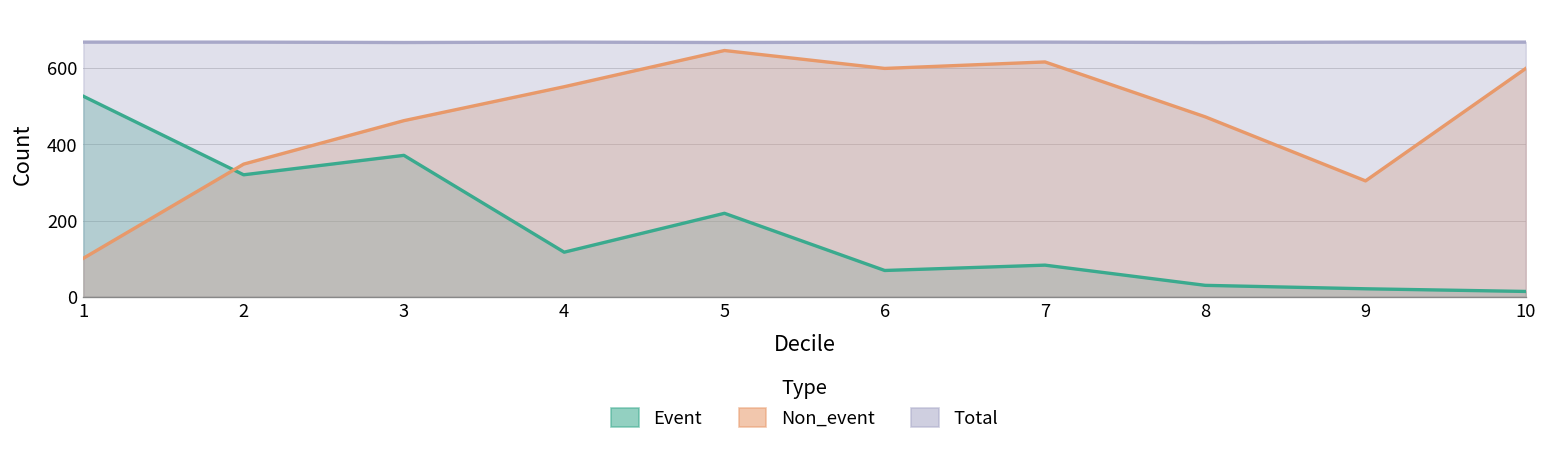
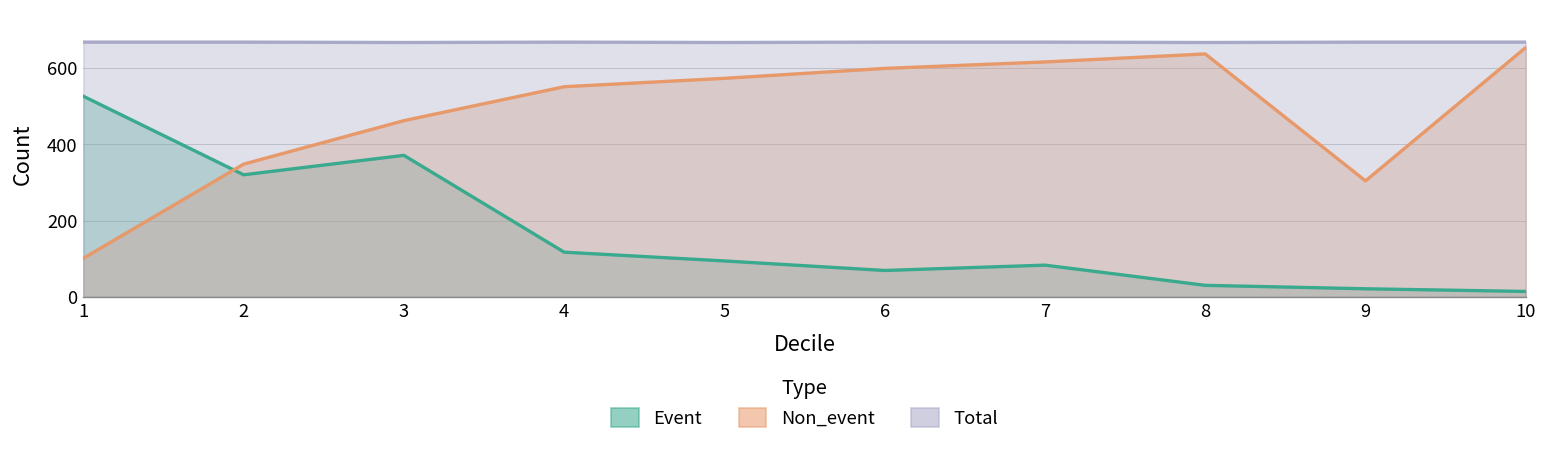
  {
    "Event": {
      "1": 530,
      "2": 320,
      "3": 370,
      "4": 120,
-     "5": 220,
+     "5": 90,
      "6": 70,
      "7": 80,
      "8": 30,
      "9": 20,
      "10": 10
    },
    "Non_event": {
      "1": 100,
      "2": 350,
      "3": 460,
      "4": 550,
-     "5": 650,
+     "5": 570,
      "6": 600,
      "7": 620,
-     "8": 470,
+     "8": 640,
      "9": 300,
-     "10": 600
+     "10": 650
    },
    "Total": {
      "1": 670,
      "2": 670,
      "3": 670,
      "4": 670,
      "5": 670,
      "6": 670,
      "7": 670,
      "8": 670,
      "9": 670,
      "10": 670
    }
  }
